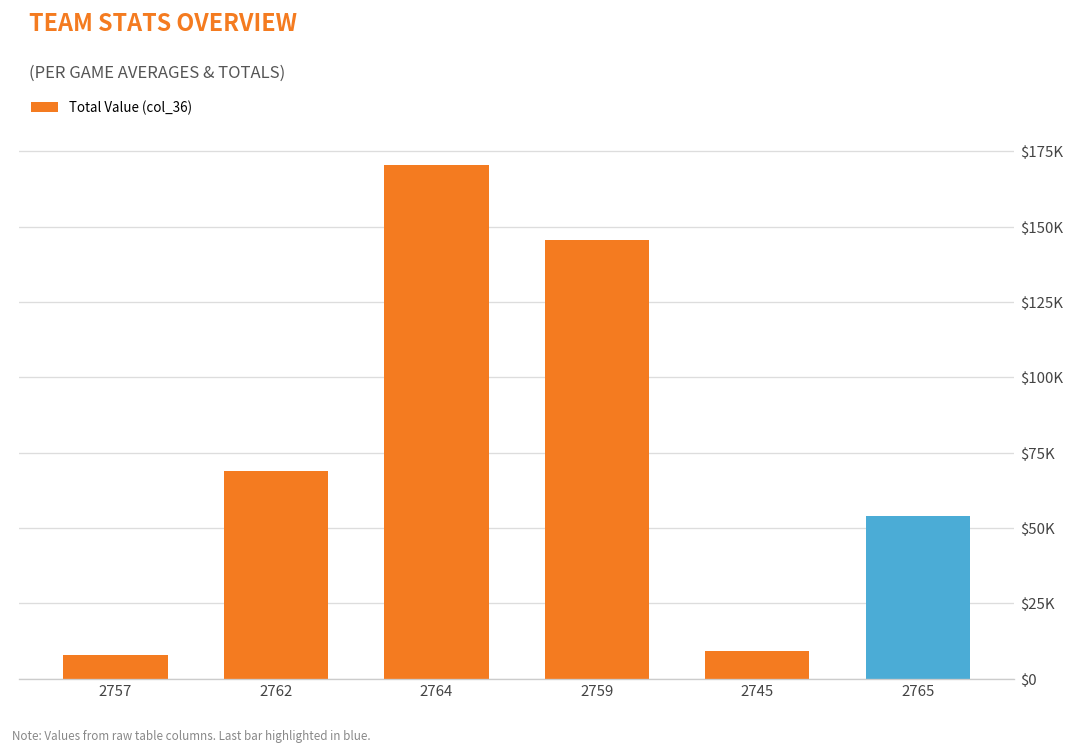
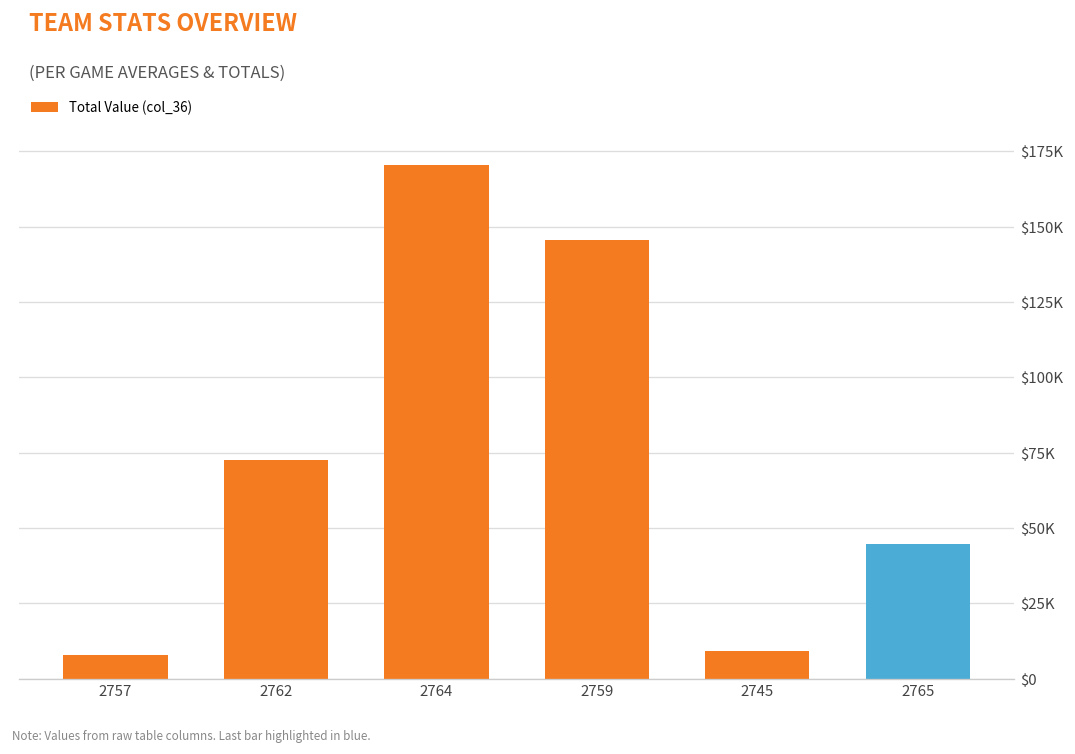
  {
    "2757": "$8000",
-   "2762": "$69000",
+   "2762": "$73000",
    "2764": "$170000",
    "2759": "$146000",
    "2745": "$9000",
-   "2765": "$54000"
+   "2765": "$44000"
  }
